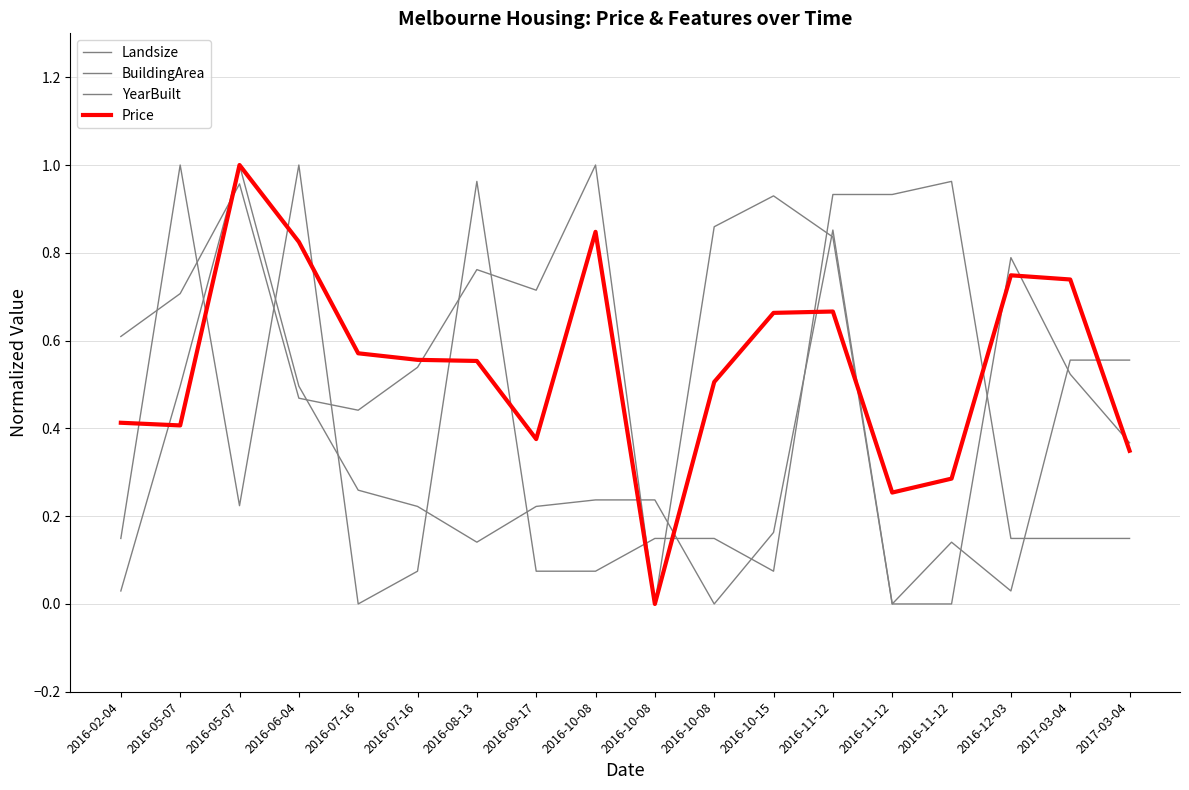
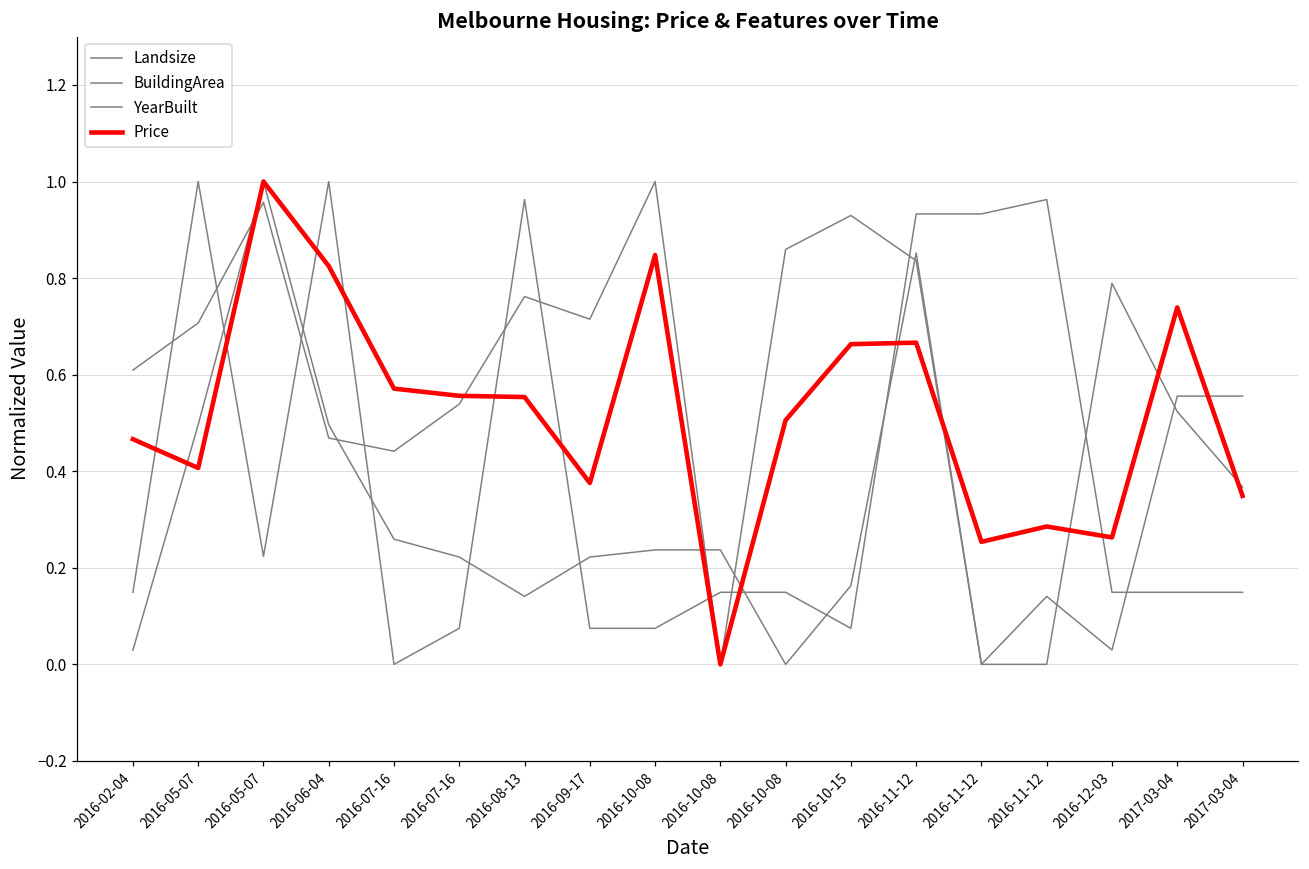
  {
    "Price": {
-     "2016-02-04": 0.41,
+     "2016-02-04": 0.47,
      "2016-06-04": 0.82,
      "2016-08-13": 0.55,
      "2016-09-17": 0.38,
      "2016-10-15": 0.66,
-     "2016-12-03": 0.75
+     "2016-12-03": 0.26
    }
  }
